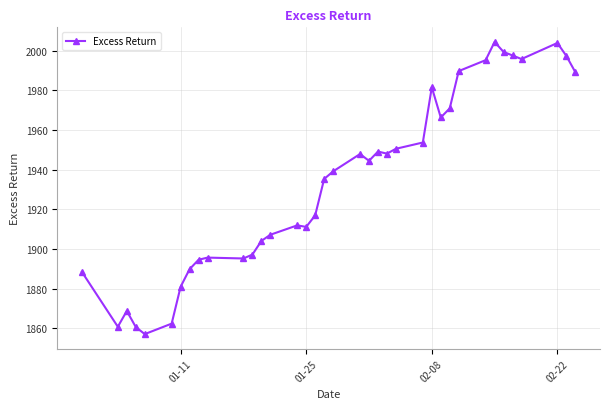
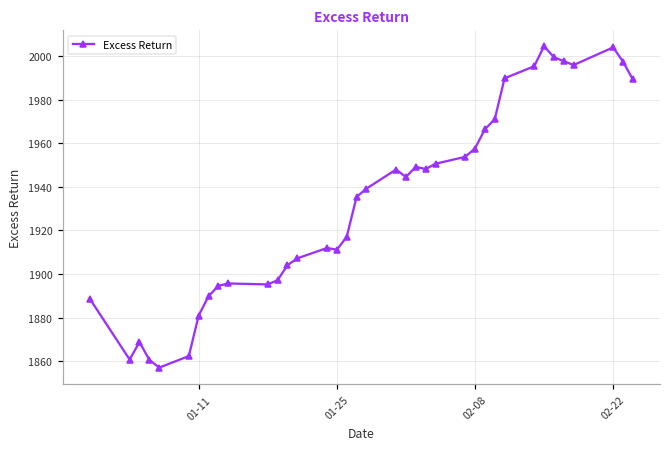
  {
    "01-11": 1881,
    "01-25": 1911,
-   "02-08": 1982,
+   "02-08": 1958,
    "02-22": 2004
  }
